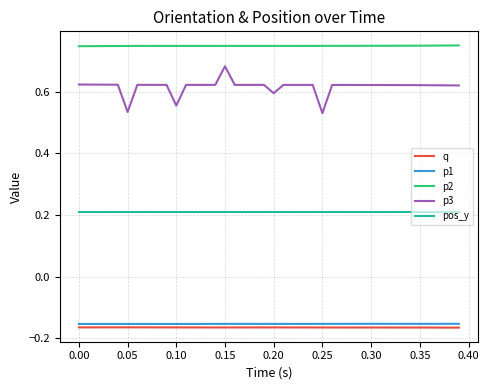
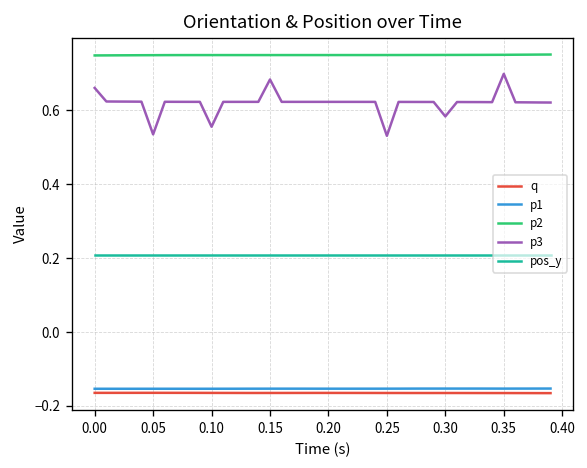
  {
    "q": {
      "0.00": -0.16,
      "0.05": -0.16,
      "0.10": -0.16,
      "0.15": -0.16,
      "0.20": -0.16,
      "0.25": -0.16,
      "0.30": -0.17,
      "0.35": -0.17
    },
    "p1": {
      "0.00": -0.15,
      "0.05": -0.15,
      "0.10": -0.15,
      "0.15": -0.15,
      "0.20": -0.15,
      "0.25": -0.15,
      "0.30": -0.15,
      "0.35": -0.15
    },
    "p3": {
-     "0.00": 0.62,
+     "0.00": 0.66,
      "0.05": 0.53,
      "0.10": 0.56,
      "0.15": 0.68,
-     "0.20": 0.60,
+     "0.20": 0.62,
      "0.25": 0.53,
-     "0.30": 0.62,
-     "0.35": 0.62
+     "0.30": 0.58,
+     "0.35": 0.70
    }
  }
